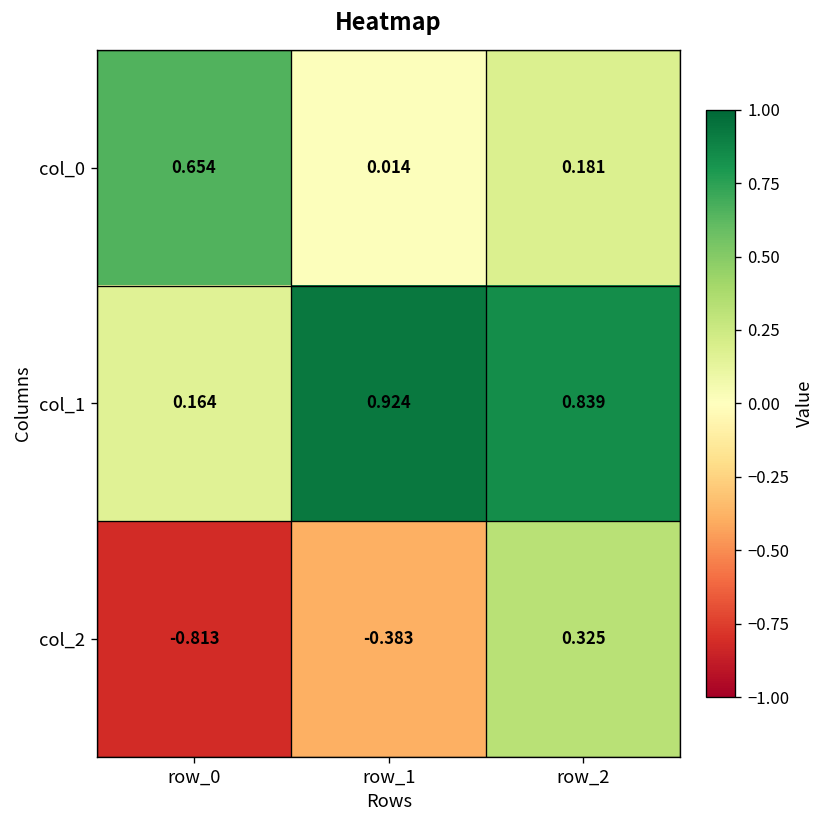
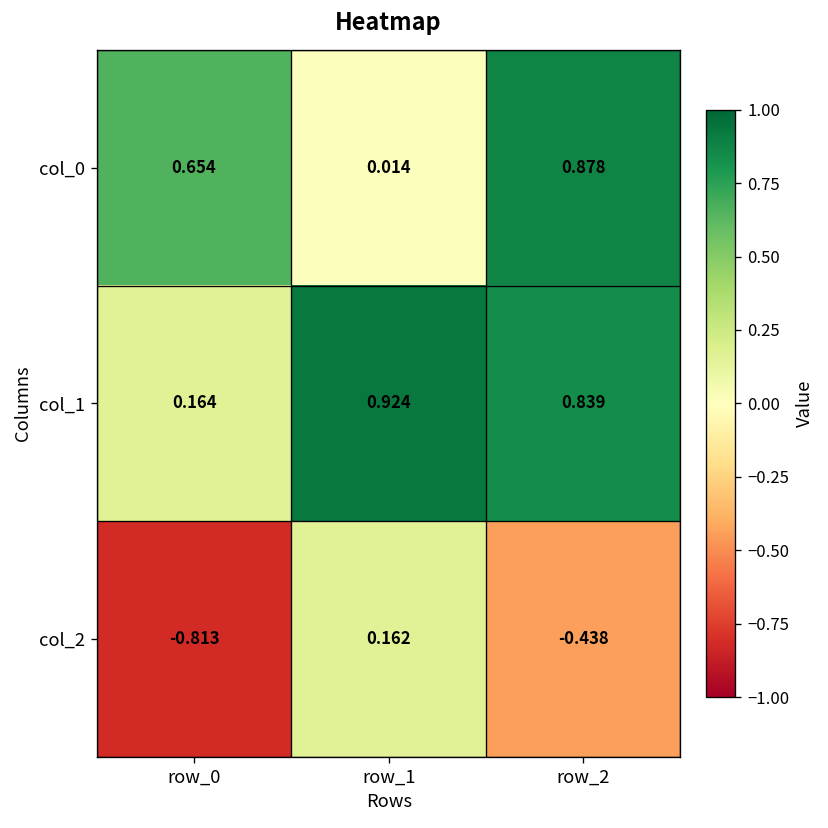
  {
    "col_0": {
      "row_0": 0.654,
      "row_1": 0.014,
-     "row_2": 0.181
+     "row_2": 0.878
    },
    "col_1": {
      "row_0": 0.164,
      "row_1": 0.924,
      "row_2": 0.839
    },
    "col_2": {
      "row_0": -0.813,
-     "row_1": -0.383,
-     "row_2": 0.325
+     "row_1": 0.162,
+     "row_2": -0.438
    }
  }
